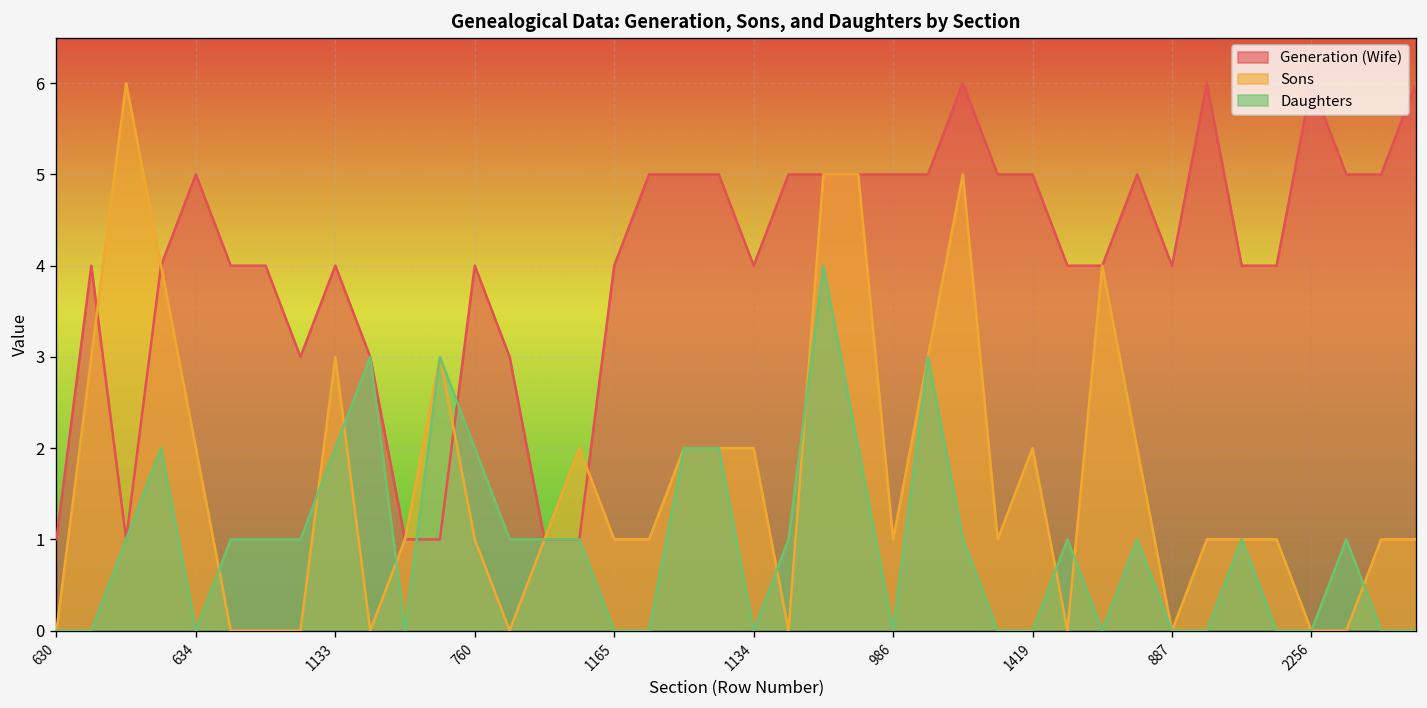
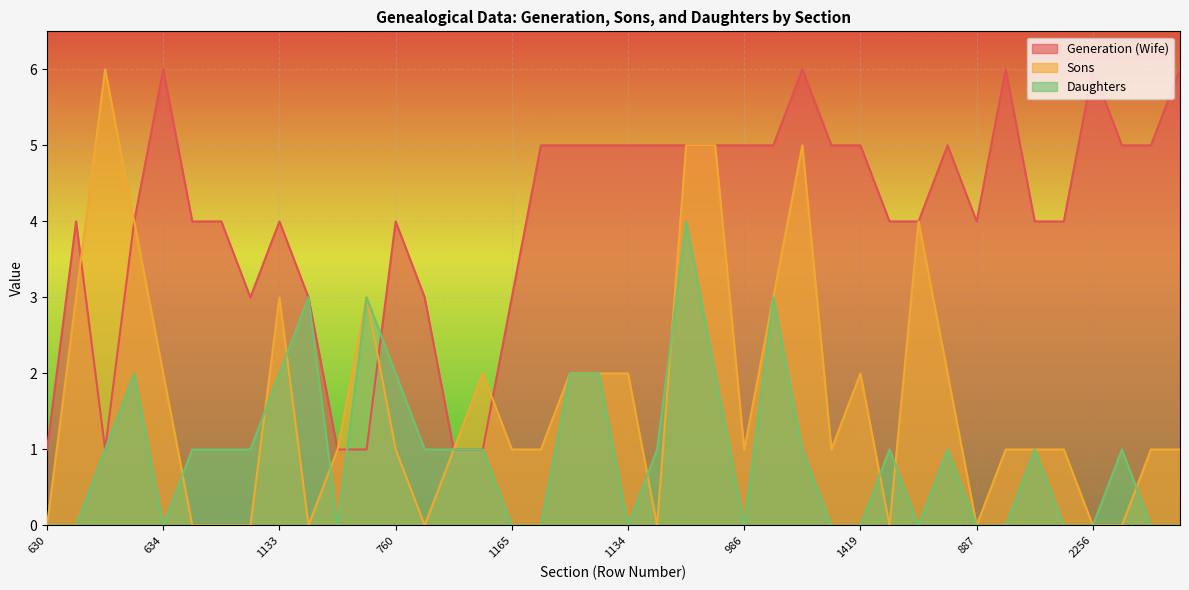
  {
    "Generation (Wife)": {
      "630": 1,
-     "634": 5,
+     "634": 6,
      "1133": 4,
      "760": 4,
-     "1165": 4,
-     "1134": 4,
+     "1165": 3,
+     "1134": 5,
      "986": 5,
      "1419": 5,
      "887": 4
    },
    "Sons": {
      "634": 2,
      "1133": 3,
      "760": 1,
      "1165": 1,
      "1134": 2,
      "986": 1,
      "1419": 2
    },
    "Daughters": {
      "634": 0,
      "1133": 2,
      "760": 2,
      "1165": 0,
      "1134": 0,
      "986": 0,
      "1419": 0
    }
  }
